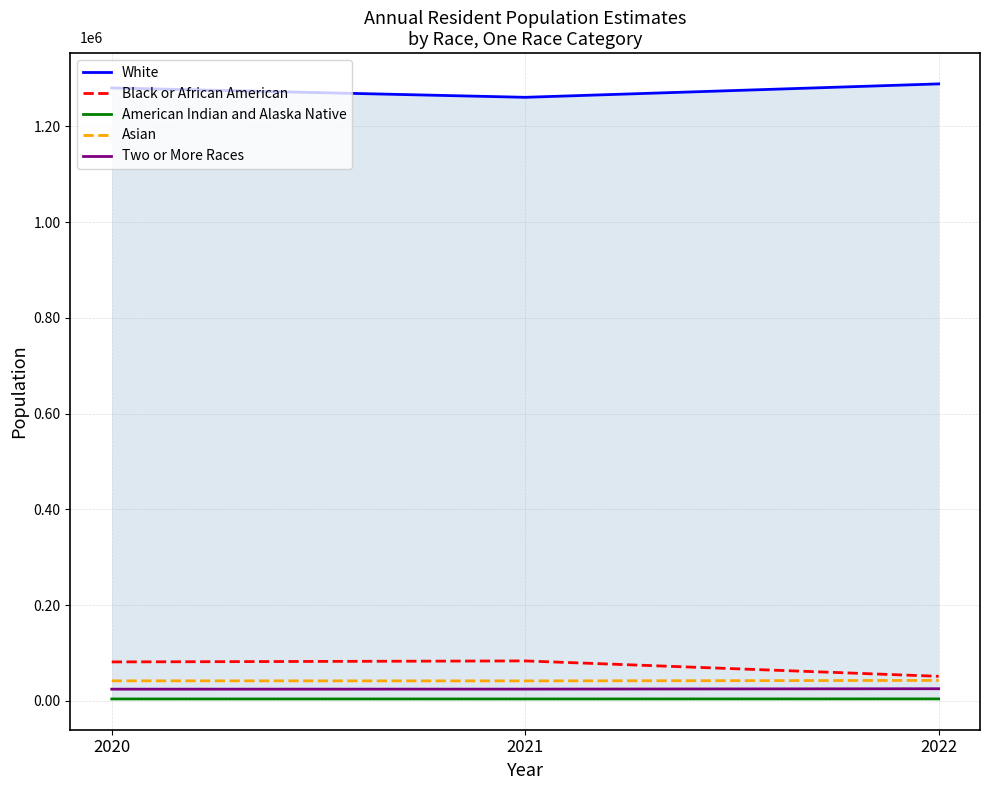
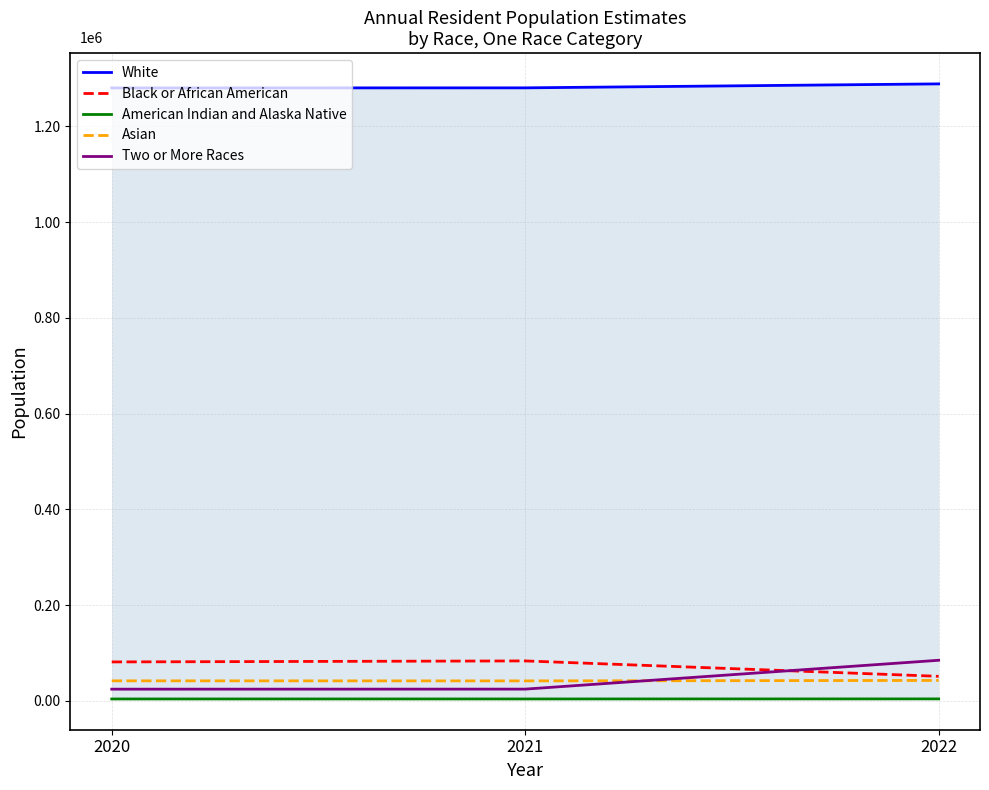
  {
    "White": {
-     "2021": 1.26,
+     "2021": 1.28,
      "2022": 1.29
    },
    "Black or African American": {
      "2020": 0.08,
      "2021": 0.08,
      "2022": 0.05
    },
    "American Indian and Alaska Native": {
      "2020": 0.00,
      "2021": 0.00,
      "2022": 0.00
    },
    "Asian": {
      "2020": 0.04,
      "2021": 0.04,
      "2022": 0.04
    },
    "Two or More Races": {
      "2020": 0.02,
      "2021": 0.02,
-     "2022": 0.03
+     "2022": 0.08
    }
  }
